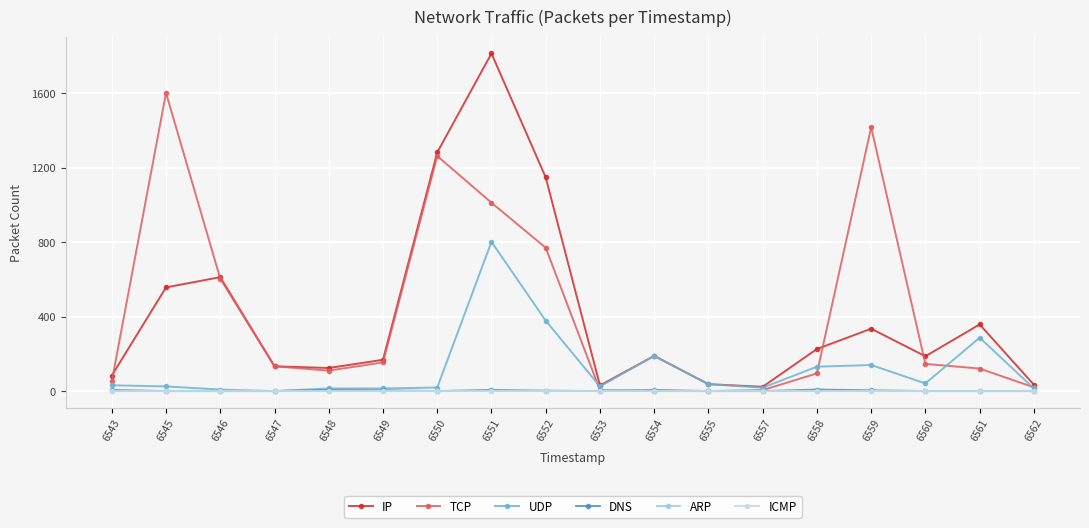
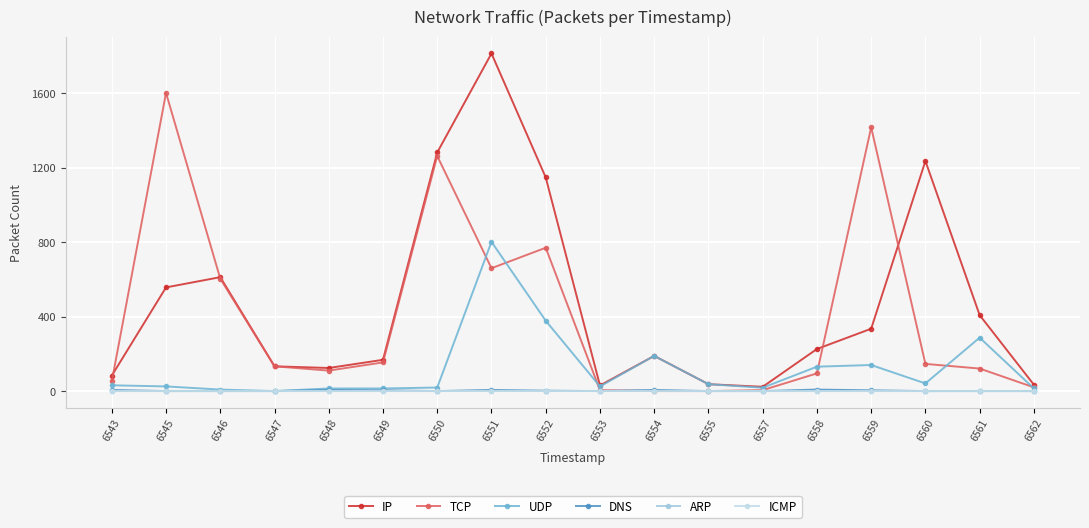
  {
    "IP": {
      "6543": 80,
      "6545": 560,
      "6548": 120,
      "6549": 170,
      "6550": 1280,
      "6551": 1810,
      "6552": 1150,
      "6558": 230,
      "6559": 340,
-     "6560": 190,
-     "6561": 360,
+     "6560": 1240,
+     "6561": 410,
      "6562": 30
    },
    "TCP": {
      "6543": 50,
      "6545": 1600,
      "6548": 110,
      "6549": 150,
      "6550": 1260,
-     "6551": 1010,
+     "6551": 660,
      "6552": 770,
      "6558": 100,
      "6559": 1420,
      "6560": 150,
      "6561": 120
    }
  }
